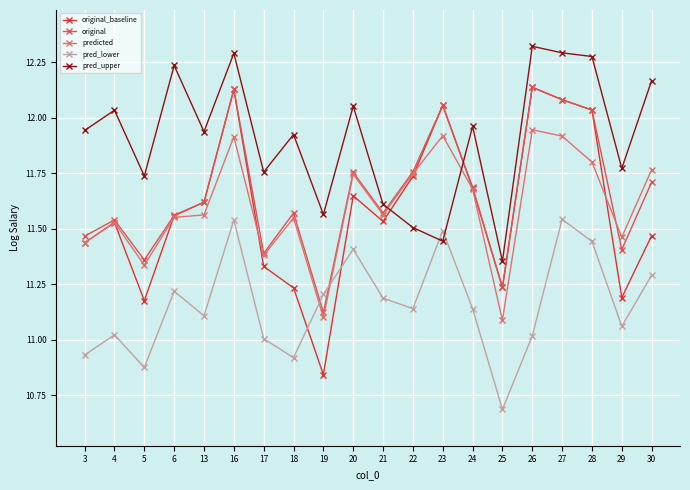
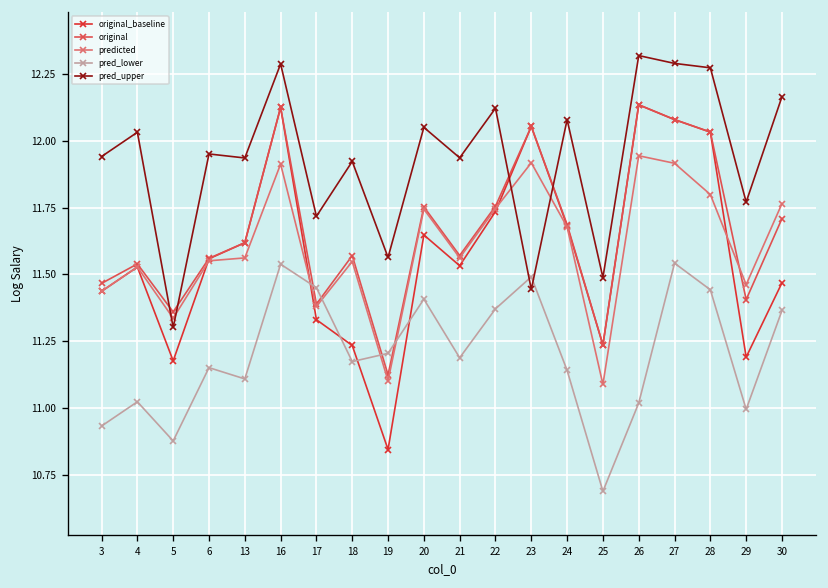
  {
    "pred_lower": {
      "3": 10.93,
      "4": 11.02,
      "5": 10.88,
-     "6": 11.22,
+     "6": 11.15,
      "13": 11.11,
      "16": 11.54,
-     "17": 11.01,
-     "18": 10.92,
+     "17": 11.45,
+     "18": 11.17,
      "19": 11.20,
      "20": 11.41,
      "21": 11.19,
-     "22": 11.14,
+     "22": 11.37,
      "23": 11.49,
      "24": 11.14,
      "25": 10.69,
      "26": 11.02,
      "27": 11.54,
      "28": 11.44,
-     "29": 11.06,
-     "30": 11.29
+     "29": 10.99,
+     "30": 11.37
    },
    "pred_upper": {
      "3": 11.94,
      "4": 12.03,
-     "5": 11.74,
-     "6": 12.23,
+     "5": 11.30,
+     "6": 11.95,
      "13": 11.94,
      "16": 12.29,
-     "17": 11.76,
+     "17": 11.72,
      "18": 11.92,
      "19": 11.56,
      "20": 12.05,
-     "21": 11.61,
-     "22": 11.51,
+     "21": 11.94,
+     "22": 12.12,
      "23": 11.44,
-     "24": 11.96,
-     "25": 11.35,
+     "24": 12.08,
+     "25": 11.49,
      "26": 12.32,
      "27": 12.29,
      "28": 12.27,
      "29": 11.77,
      "30": 12.17
    }
  }
